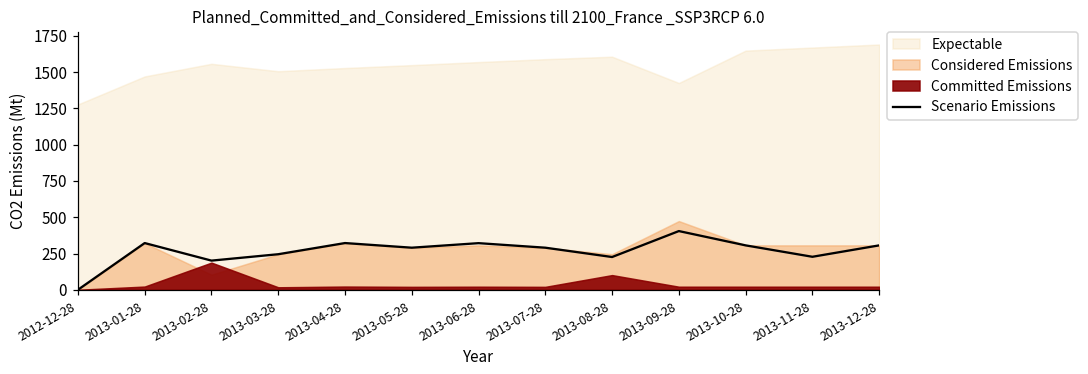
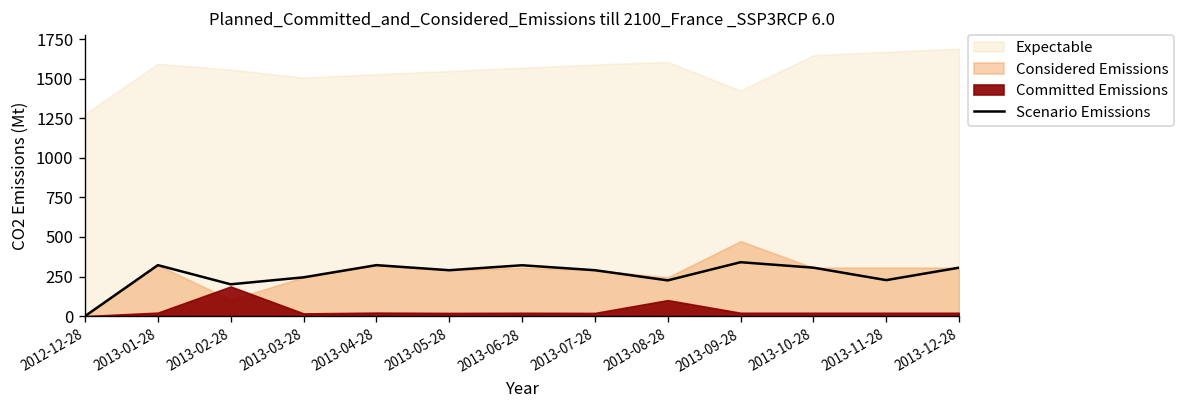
  {
    "Expectable": {
      "2012-12-28": 1280,
-     "2013-01-28": 1470,
+     "2013-01-28": 1590,
      "2013-02-28": 1560,
      "2013-03-28": 1510,
      "2013-04-28": 1530,
      "2013-05-28": 1550,
      "2013-06-28": 1570,
      "2013-07-28": 1590,
      "2013-08-28": 1610,
      "2013-09-28": 1430,
      "2013-10-28": 1650,
      "2013-11-28": 1670,
      "2013-12-28": 1690
    },
    "Scenario Emissions": {
      "2013-08-28": 230,
-     "2013-09-28": 400,
+     "2013-09-28": 340,
      "2013-11-28": 230
    },
    "Considered Emissions": {
      "2013-02-28": 100,
      "2013-08-28": 250,
      "2013-09-28": 470,
      "2013-11-28": 310
    },
    "Committed Emissions": {
      "2013-01-28": 20,
      "2013-04-28": 20,
      "2013-05-28": 20,
      "2013-06-28": 20,
      "2013-07-28": 20,
      "2013-08-28": 100,
      "2013-09-28": 20,
      "2013-10-28": 20,
      "2013-11-28": 20,
      "2013-12-28": 20
    }
  }
